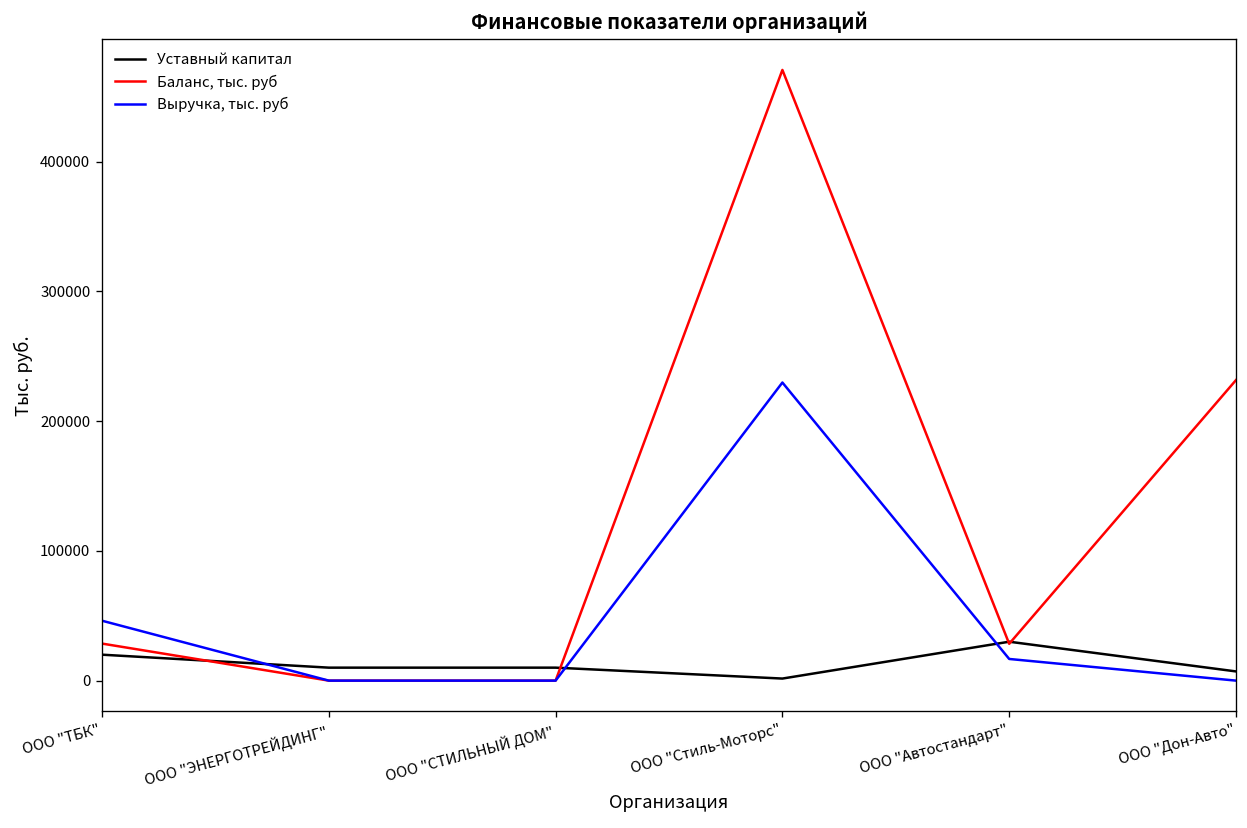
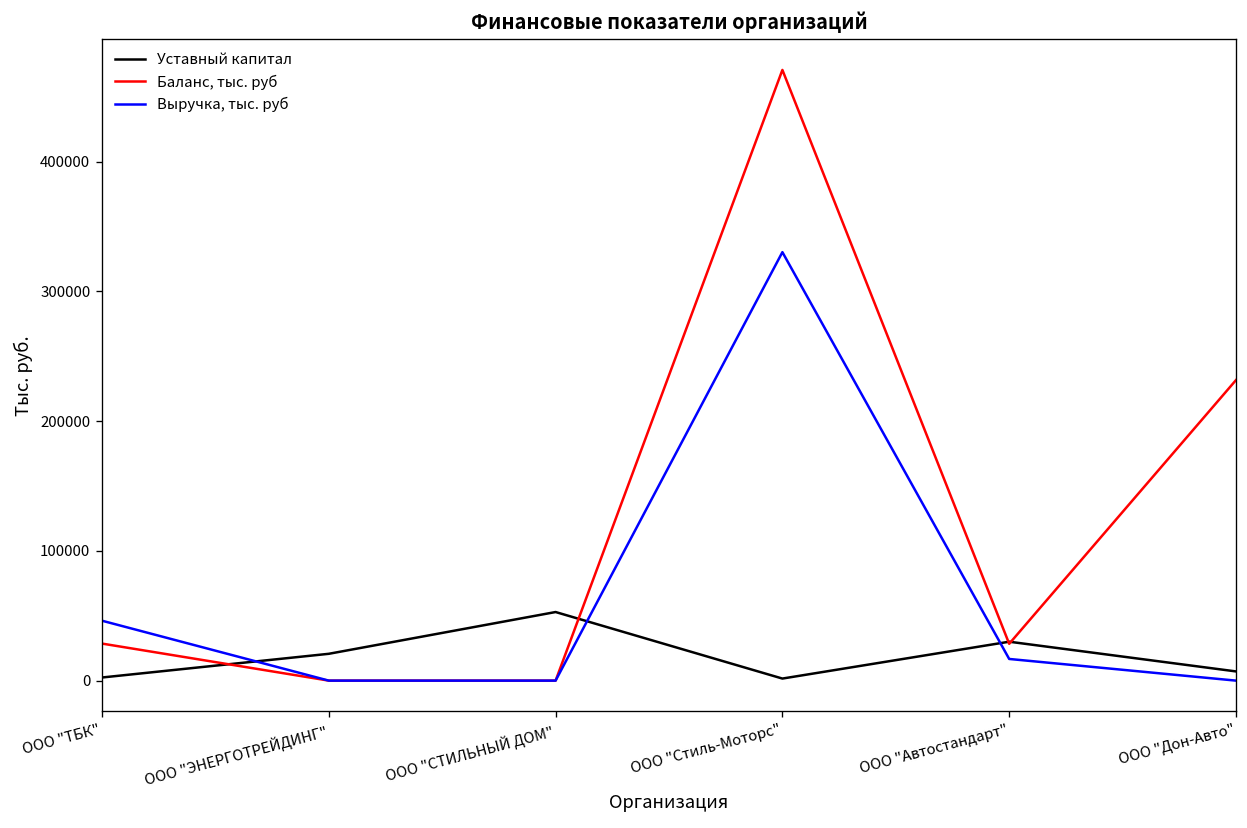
  {
    "Уставный капитал": {
-     "ООО \"ТБК\"": 20000,
-     "ООО \"ЭНЕРГОТРЕЙДИНГ\"": 10000,
-     "ООО \"СТИЛЬНЫЙ ДОМ\"": 10000,
+     "ООО \"ТБК\"": 2000,
+     "ООО \"ЭНЕРГОТРЕЙДИНГ\"": 21000,
+     "ООО \"СТИЛЬНЫЙ ДОМ\"": 53000,
      "ООО \"Стиль-Моторс\"": 2000,
      "ООО \"Дон-Авто\"": 7000
    },
    "Баланс, тыс. руб": {
      "ООО \"ТБК\"": 29000,
      "ООО \"Стиль-Моторс\"": 471000,
      "ООО \"Дон-Авто\"": 232000
    },
    "Выручка, тыс. руб": {
      "ООО \"ТБК\"": 46000,
-     "ООО \"Стиль-Моторс\"": 230000,
+     "ООО \"Стиль-Моторс\"": 330000,
      "ООО \"Автостандарт\"": 17000,
      "ООО \"Дон-Авто\"": 0
    }
  }
